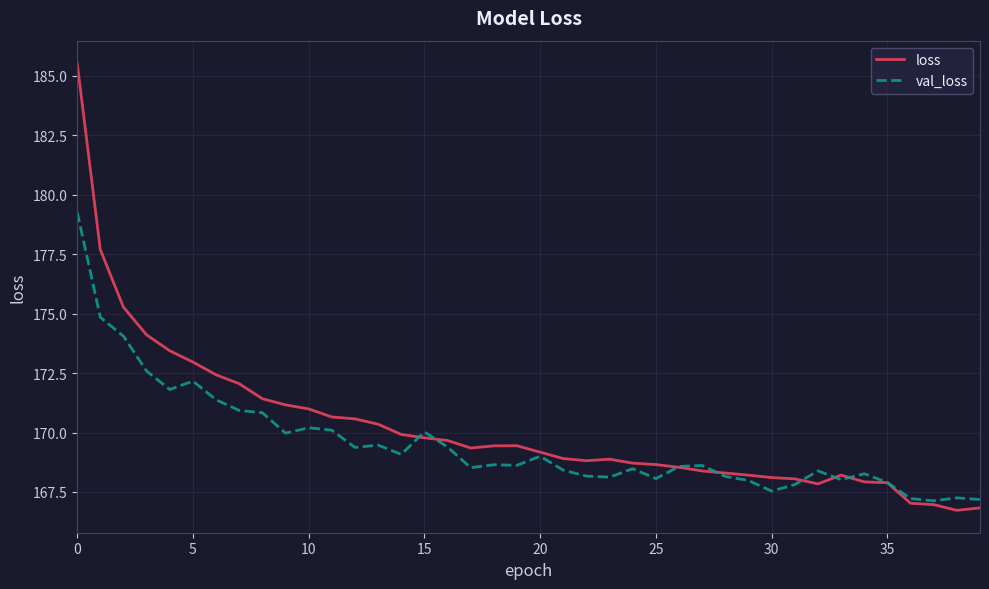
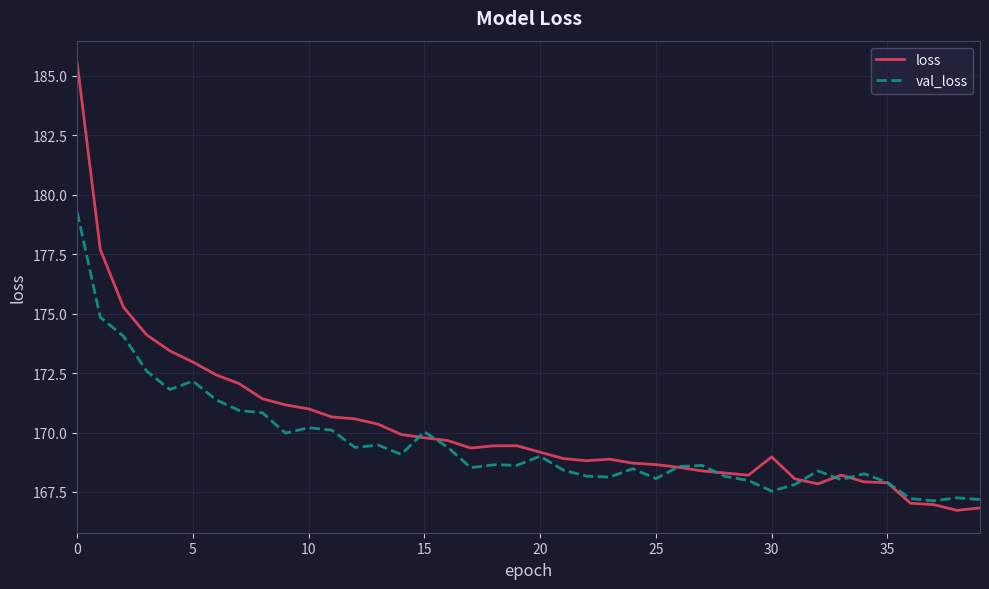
  {
    "loss": {
      "0": 185.5,
      "5": 173.0,
      "10": 171.0,
      "15": 169.8,
      "20": 169.2,
      "25": 168.7,
-     "30": 168.1
+     "30": 169.0
    },
    "val_loss": {
      "0": 179.3,
      "5": 172.2,
      "10": 170.2,
      "15": 170.0,
      "20": 169.0,
      "25": 168.1,
      "30": 167.5
    }
  }
